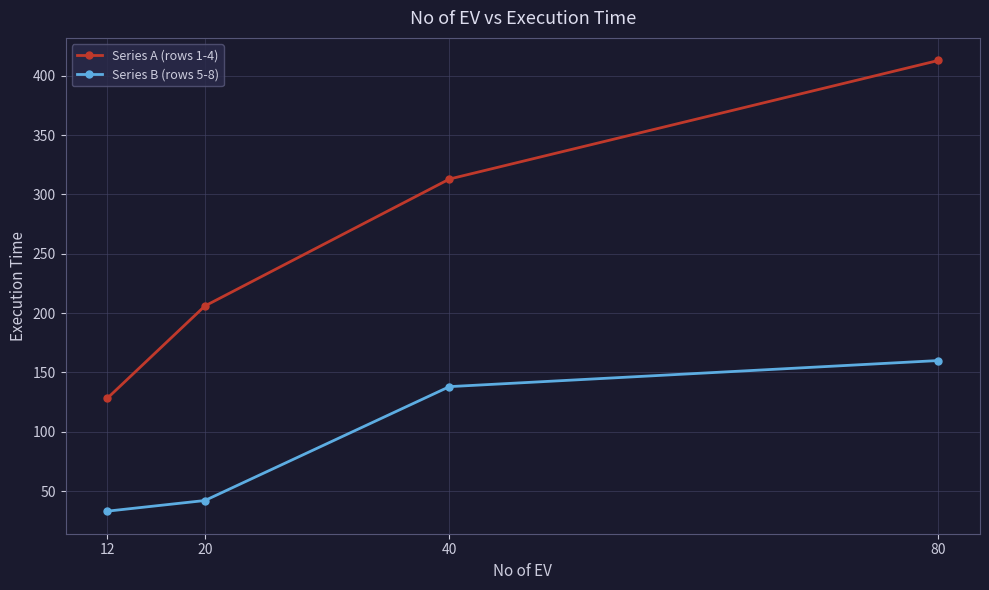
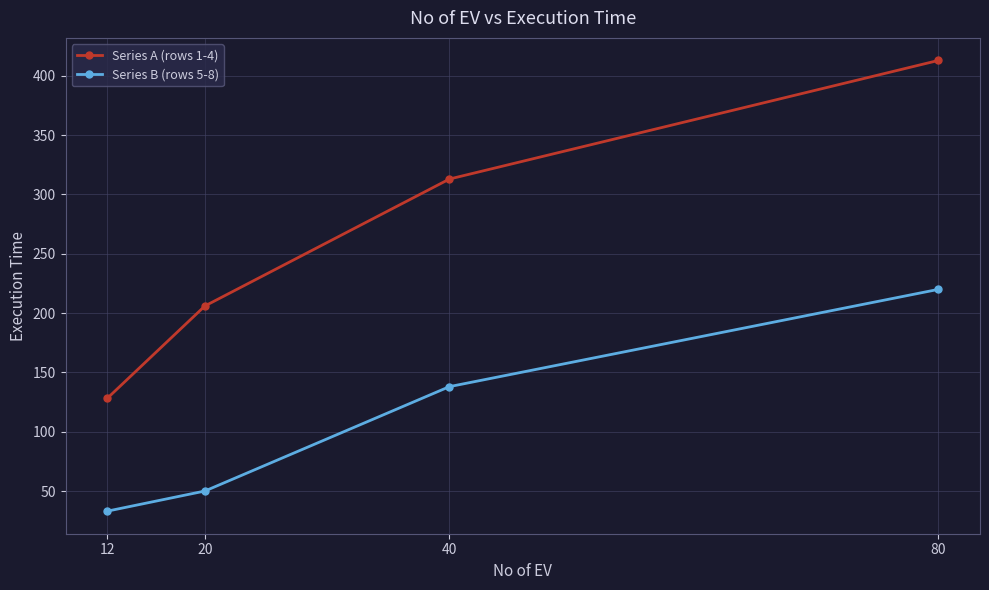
  {
    "Series A (rows 1-4)": {
      "12": 128,
      "20": 206,
      "40": 313,
      "80": 413
    },
    "Series B (rows 5-8)": {
      "12": 33,
-     "20": 42,
+     "20": 50,
      "40": 138,
-     "80": 160
+     "80": 220
    }
  }
